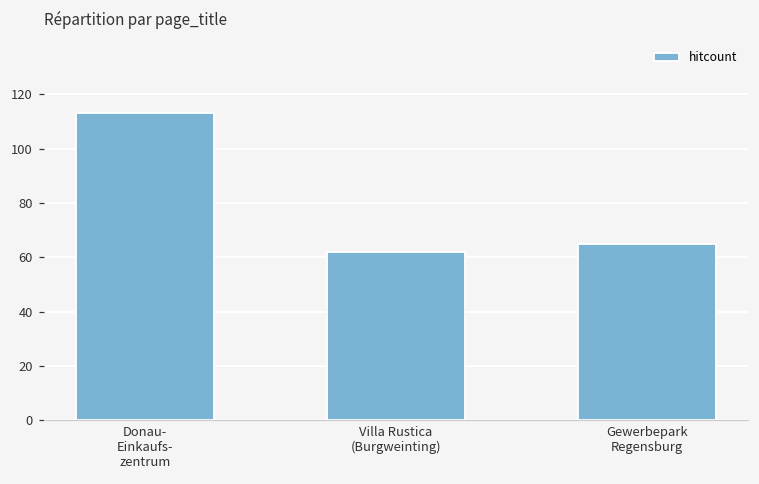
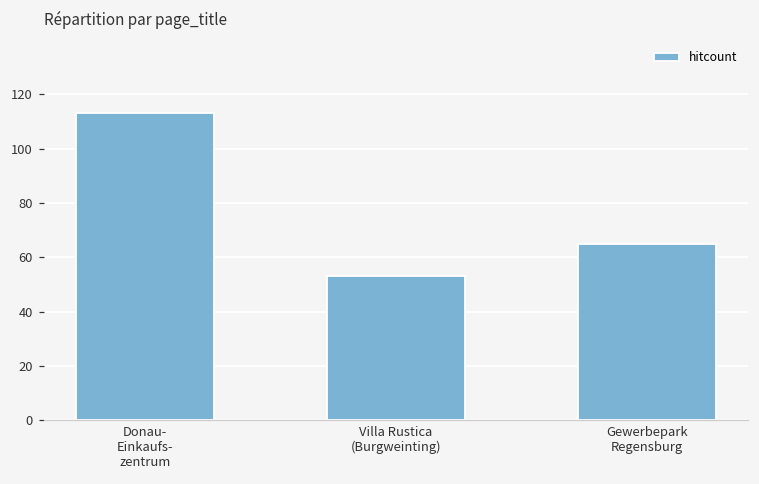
  {
    "Donau- Einkaufs- zentrum": 113,
-   "Villa Rustica (Burgweinting)": 62,
+   "Villa Rustica (Burgweinting)": 53,
    "Gewerbepark Regensburg": 65
  }
